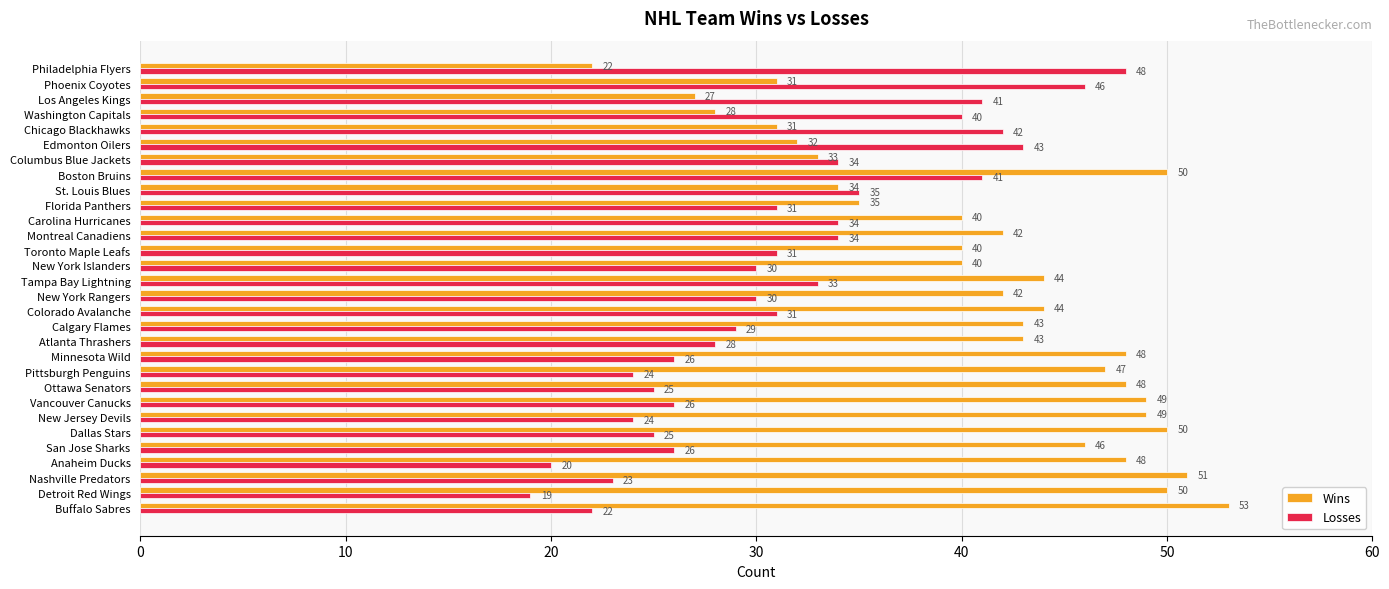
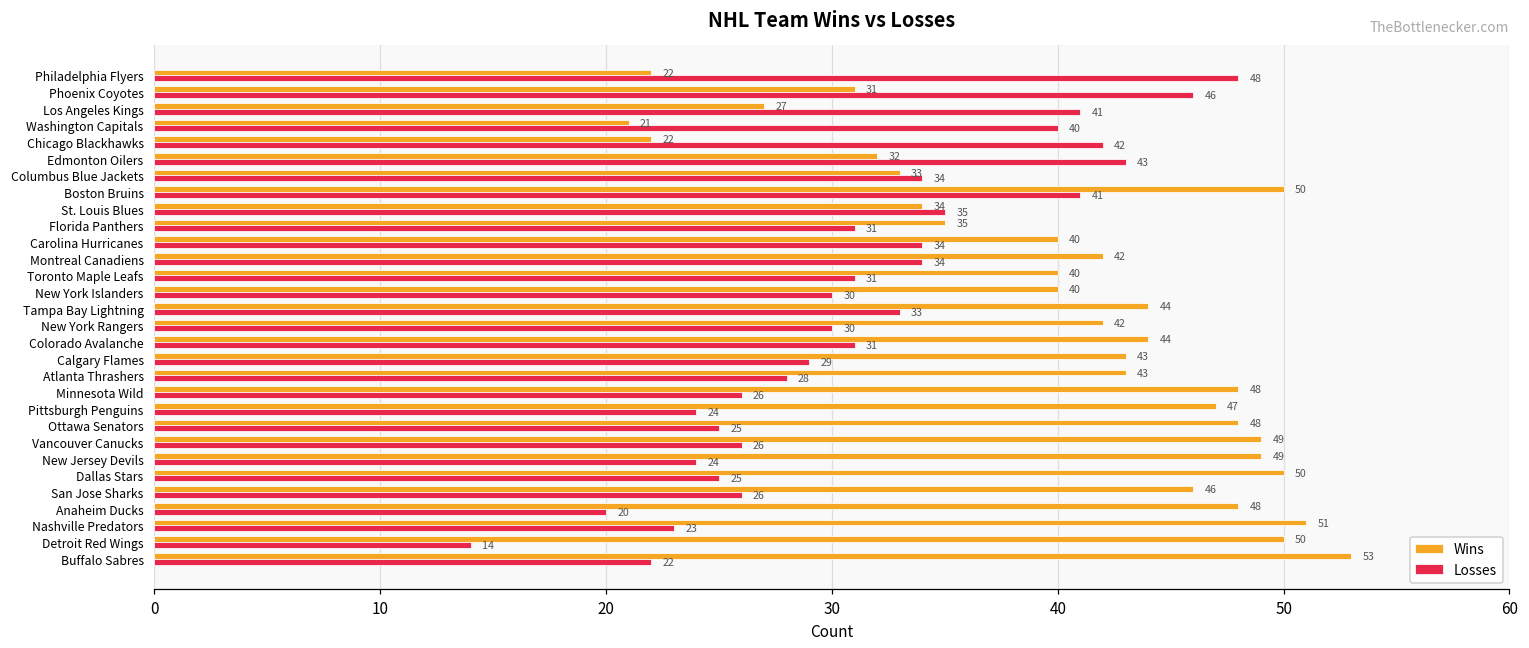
  {
    "Wins": {
      "Philadelphia Flyers": 22,
      "Phoenix Coyotes": 31,
      "Los Angeles Kings": 27,
-     "Washington Capitals": 28,
-     "Chicago Blackhawks": 31,
+     "Washington Capitals": 21,
+     "Chicago Blackhawks": 22,
      "Edmonton Oilers": 32,
      "Columbus Blue Jackets": 33,
      "Boston Bruins": 50,
      "St. Louis Blues": 34,
      "Florida Panthers": 35,
      "Carolina Hurricanes": 40,
      "Montreal Canadiens": 42,
      "Toronto Maple Leafs": 40,
      "New York Islanders": 40,
      "Tampa Bay Lightning": 44,
      "New York Rangers": 42,
      "Colorado Avalanche": 44,
      "Calgary Flames": 43,
      "Atlanta Thrashers": 43,
      "Minnesota Wild": 48,
      "Pittsburgh Penguins": 47,
      "Ottawa Senators": 48,
      "Vancouver Canucks": 49,
      "New Jersey Devils": 49,
      "Dallas Stars": 50,
      "San Jose Sharks": 46,
      "Anaheim Ducks": 48,
      "Nashville Predators": 51,
      "Detroit Red Wings": 50,
      "Buffalo Sabres": 53
    },
    "Losses": {
      "Philadelphia Flyers": 48,
      "Phoenix Coyotes": 46,
      "Los Angeles Kings": 41,
      "Washington Capitals": 40,
      "Chicago Blackhawks": 42,
      "Edmonton Oilers": 43,
      "Columbus Blue Jackets": 34,
      "Boston Bruins": 41,
      "St. Louis Blues": 35,
      "Florida Panthers": 31,
      "Carolina Hurricanes": 34,
      "Montreal Canadiens": 34,
      "Toronto Maple Leafs": 31,
      "New York Islanders": 30,
      "Tampa Bay Lightning": 33,
      "New York Rangers": 30,
      "Colorado Avalanche": 31,
      "Calgary Flames": 29,
      "Atlanta Thrashers": 28,
      "Minnesota Wild": 26,
      "Pittsburgh Penguins": 24,
      "Ottawa Senators": 25,
      "Vancouver Canucks": 26,
      "New Jersey Devils": 24,
      "Dallas Stars": 25,
      "San Jose Sharks": 26,
      "Anaheim Ducks": 20,
      "Nashville Predators": 23,
-     "Detroit Red Wings": 19,
+     "Detroit Red Wings": 14,
      "Buffalo Sabres": 22
    }
  }
